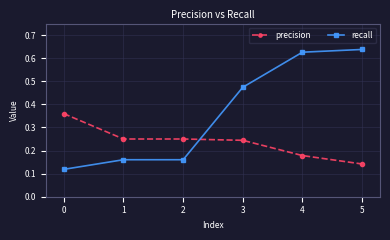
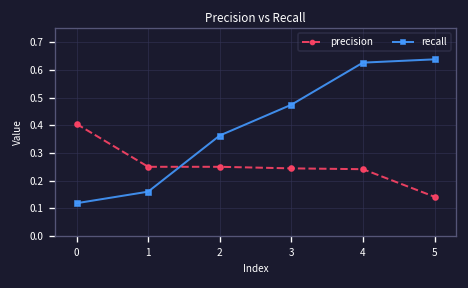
  {
    "precision": {
-     "0": 0.36,
+     "0": 0.40,
      "1": 0.25,
      "2": 0.25,
      "3": 0.24,
-     "4": 0.18,
+     "4": 0.24,
      "5": 0.14
    },
    "recall": {
      "0": 0.12,
      "1": 0.16,
-     "2": 0.16,
+     "2": 0.36,
      "3": 0.47,
      "4": 0.63,
      "5": 0.64
    }
  }
